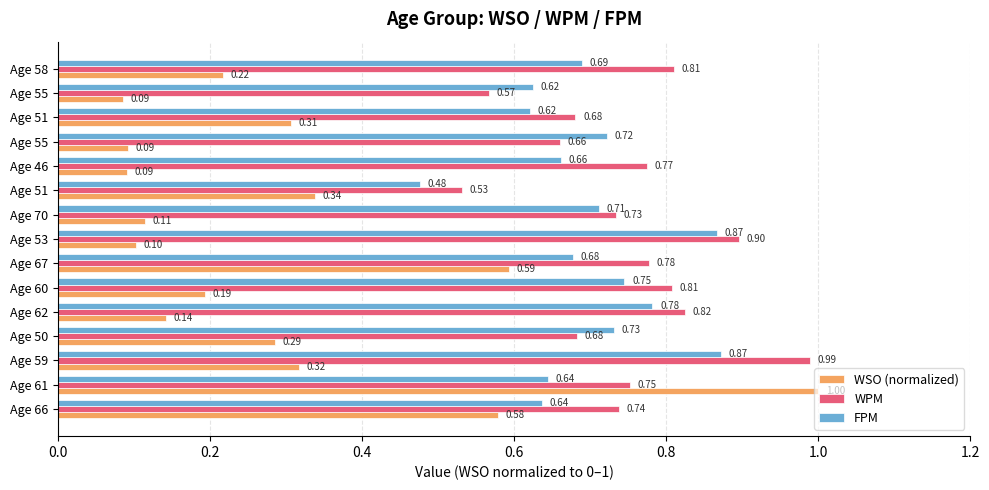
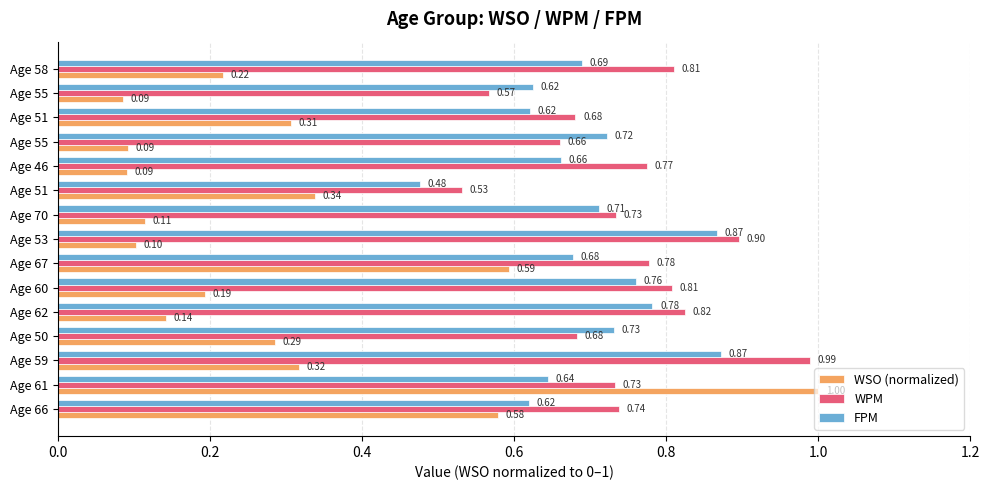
  {
    "WSO (normalized)": {
      "Age 58": 0.22,
      "Age 46": 0.09,
      "Age 70": 0.11,
      "Age 53": 0.10,
      "Age 67": 0.59,
      "Age 60": 0.19,
      "Age 62": 0.14,
      "Age 50": 0.29,
      "Age 59": 0.32,
      "Age 66": 0.58
    },
    "WPM": {
      "Age 58": 0.81,
      "Age 46": 0.77,
      "Age 70": 0.73,
      "Age 53": 0.90,
      "Age 67": 0.78,
      "Age 60": 0.81,
      "Age 62": 0.82,
      "Age 50": 0.68,
      "Age 59": 0.99,
-     "Age 61": 0.75,
+     "Age 61": 0.73,
      "Age 66": 0.74
    },
    "FPM": {
      "Age 58": 0.69,
      "Age 46": 0.66,
      "Age 70": 0.71,
      "Age 53": 0.87,
      "Age 67": 0.68,
-     "Age 60": 0.75,
+     "Age 60": 0.76,
      "Age 62": 0.78,
      "Age 50": 0.73,
      "Age 59": 0.87,
      "Age 61": 0.64,
-     "Age 66": 0.64
+     "Age 66": 0.62
    }
  }
